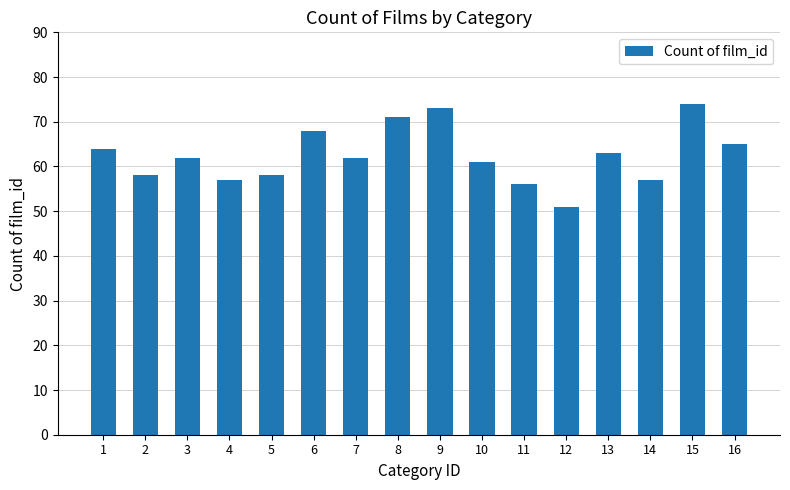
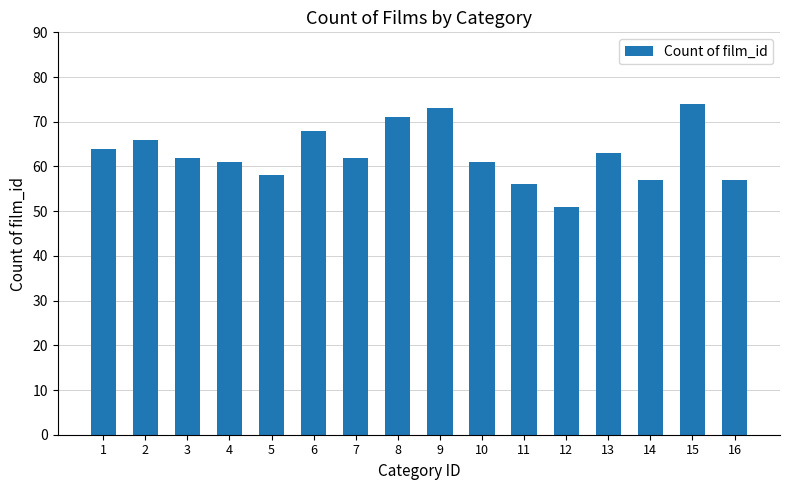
  {
    "1": 64,
-   "2": 58,
+   "2": 66,
    "3": 62,
-   "4": 57,
+   "4": 61,
    "5": 58,
    "6": 68,
    "7": 62,
    "8": 71,
    "9": 73,
    "10": 61,
    "11": 56,
    "12": 51,
    "13": 63,
    "14": 57,
    "15": 74,
-   "16": 65
+   "16": 57
  }
